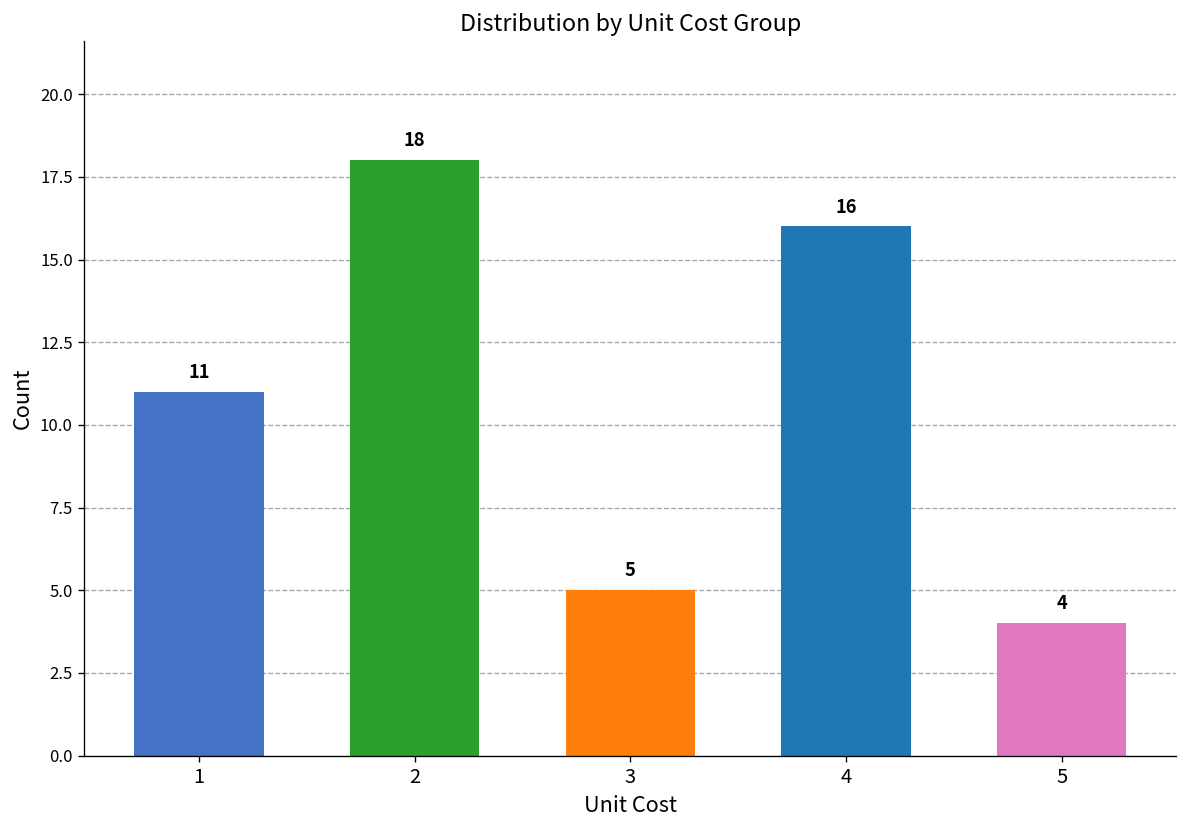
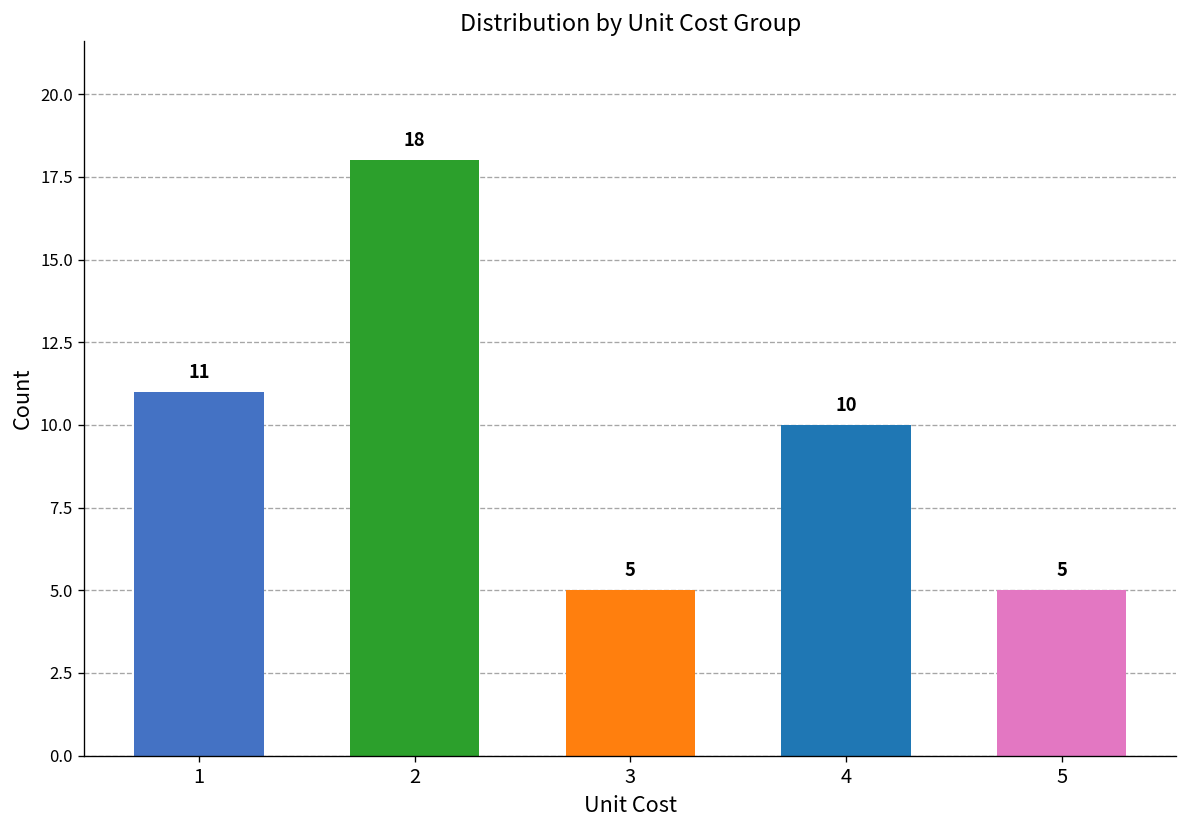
  {
    "1": 11,
    "2": 18,
    "3": 5,
-   "4": 16,
-   "5": 4
+   "4": 10,
+   "5": 5
  }
